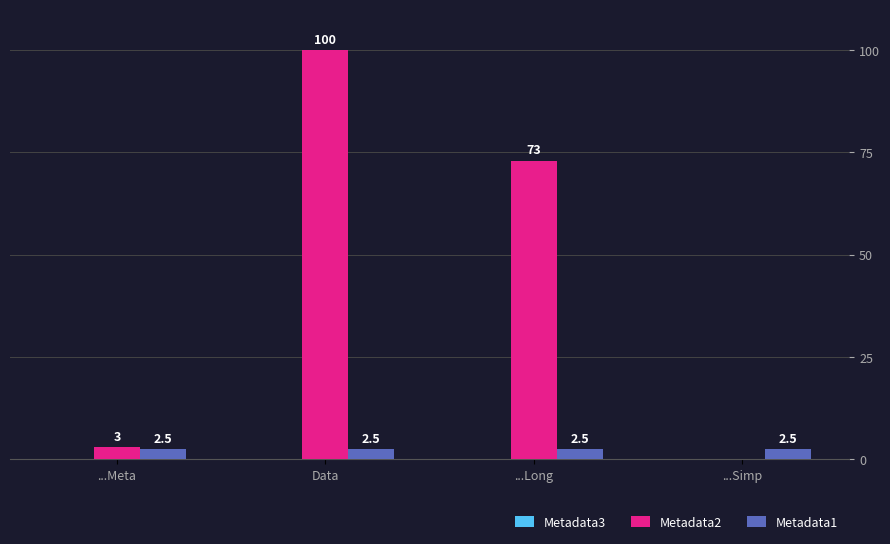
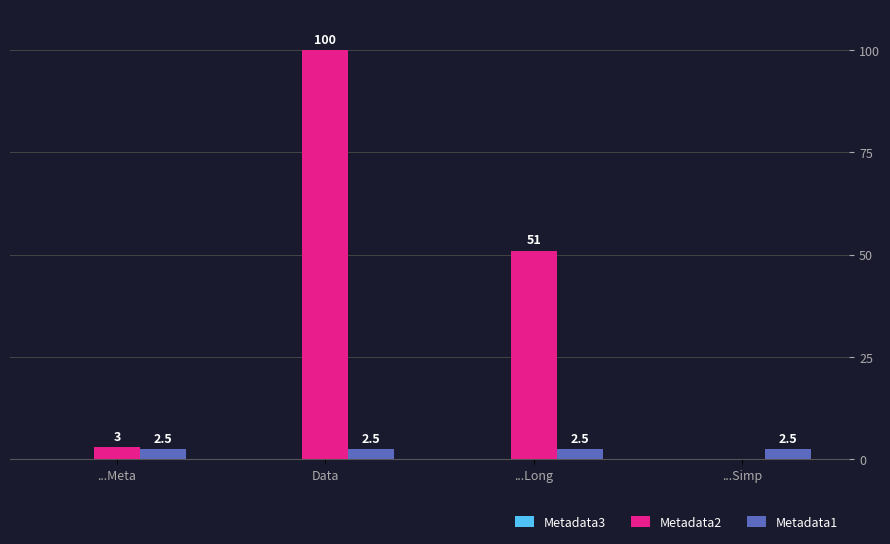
  {
    "Metadata3": {
      "...Meta": 0,
      "Data": 0,
      "...Long": 0,
      "...Simp": 0
    },
    "Metadata2": {
      "...Meta": 3,
      "Data": 100,
-     "...Long": 73
+     "...Long": 51
    },
    "Metadata1": {
      "...Meta": 2.5,
      "Data": 2.5,
      "...Long": 2.5,
      "...Simp": 2.5
    }
  }
